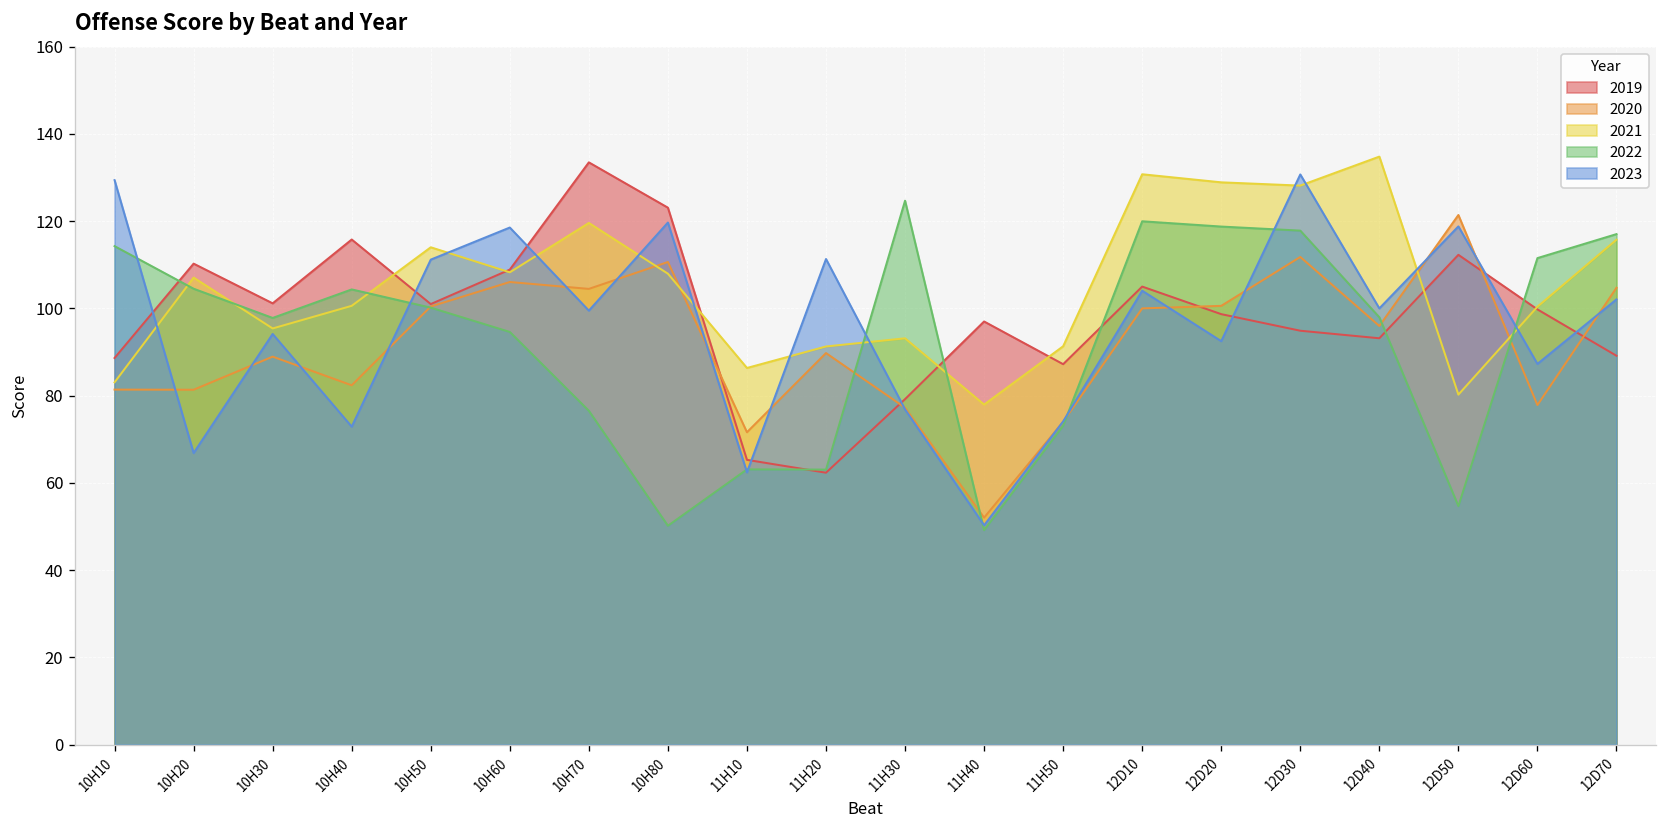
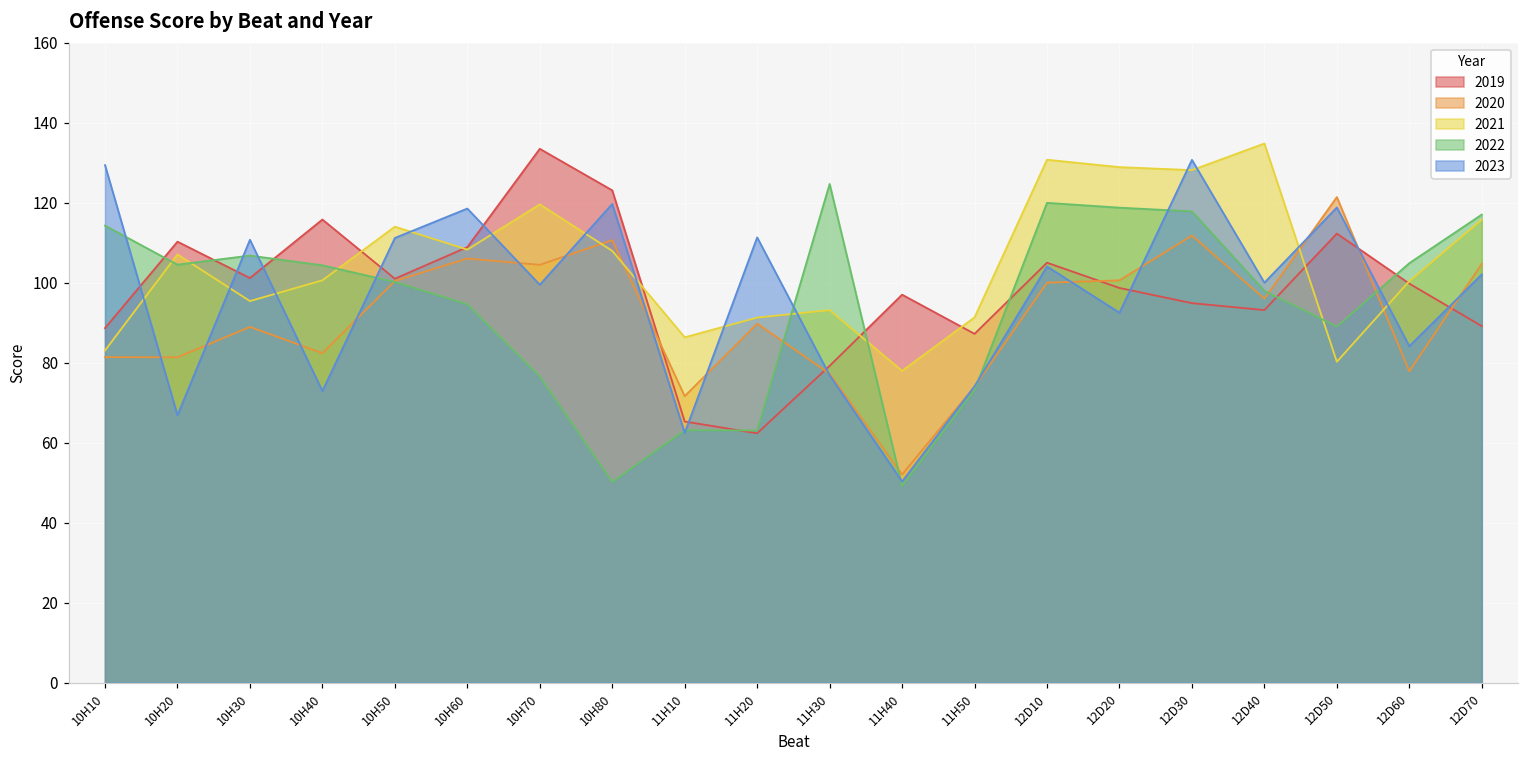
  {
    "2022": {
      "10H10": 114,
      "10H20": 105,
-     "10H30": 98,
+     "10H30": 107,
      "10H40": 104,
      "10H60": 95,
      "10H70": 77,
      "10H80": 50,
      "11H20": 63,
      "11H30": 125,
      "11H40": 49,
      "11H50": 73,
      "12D10": 120,
      "12D20": 119,
      "12D30": 118,
      "12D40": 98,
-     "12D50": 55,
-     "12D60": 112,
+     "12D50": 89,
+     "12D60": 105,
      "12D70": 117
    },
    "2023": {
      "10H10": 129,
      "10H20": 67,
-     "10H30": 94,
+     "10H30": 111,
      "10H40": 73,
      "10H50": 111,
      "10H60": 119,
      "10H70": 99,
      "10H80": 120,
      "11H20": 111,
      "11H40": 50,
      "12D10": 104,
      "12D20": 92,
      "12D30": 131,
      "12D40": 100,
      "12D50": 119,
-     "12D60": 87,
+     "12D60": 84,
      "12D70": 102
    }
  }
